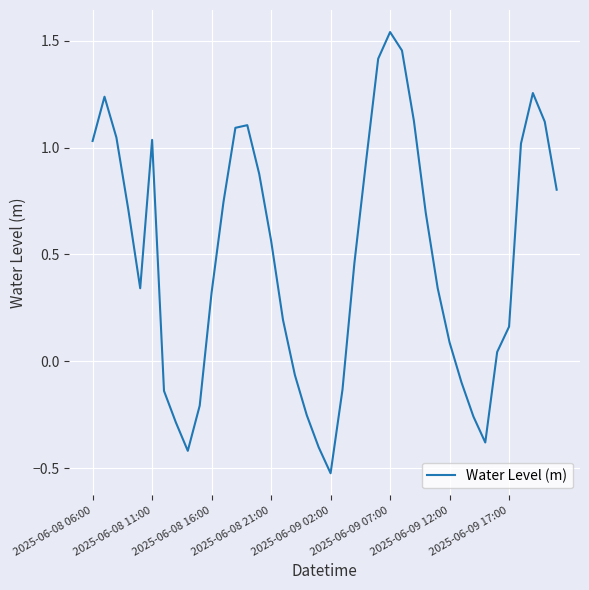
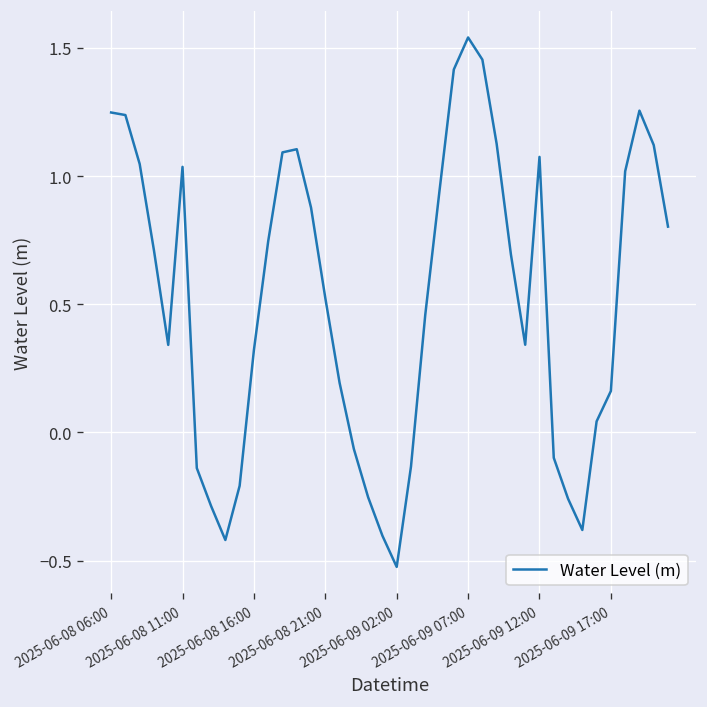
  {
-   "2025-06-08 06:00": 1.03,
+   "2025-06-08 06:00": 1.25,
    "2025-06-08 11:00": 1.04,
    "2025-06-08 16:00": 0.32,
-   "2025-06-08 21:00": 0.56,
+   "2025-06-08 21:00": 0.52,
    "2025-06-09 02:00": -0.52,
    "2025-06-09 07:00": 1.54,
-   "2025-06-09 12:00": 0.09,
+   "2025-06-09 12:00": 1.07,
    "2025-06-09 17:00": 0.16
  }
